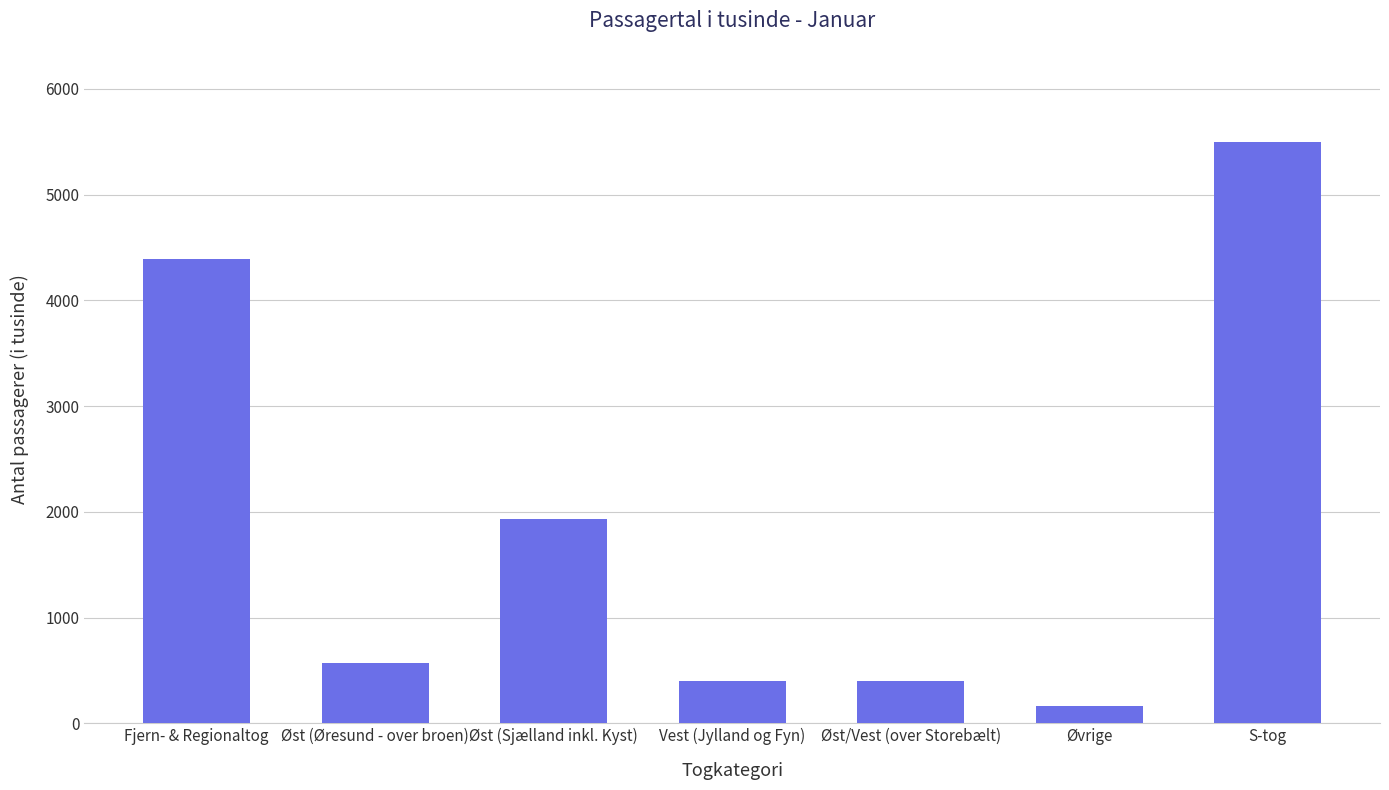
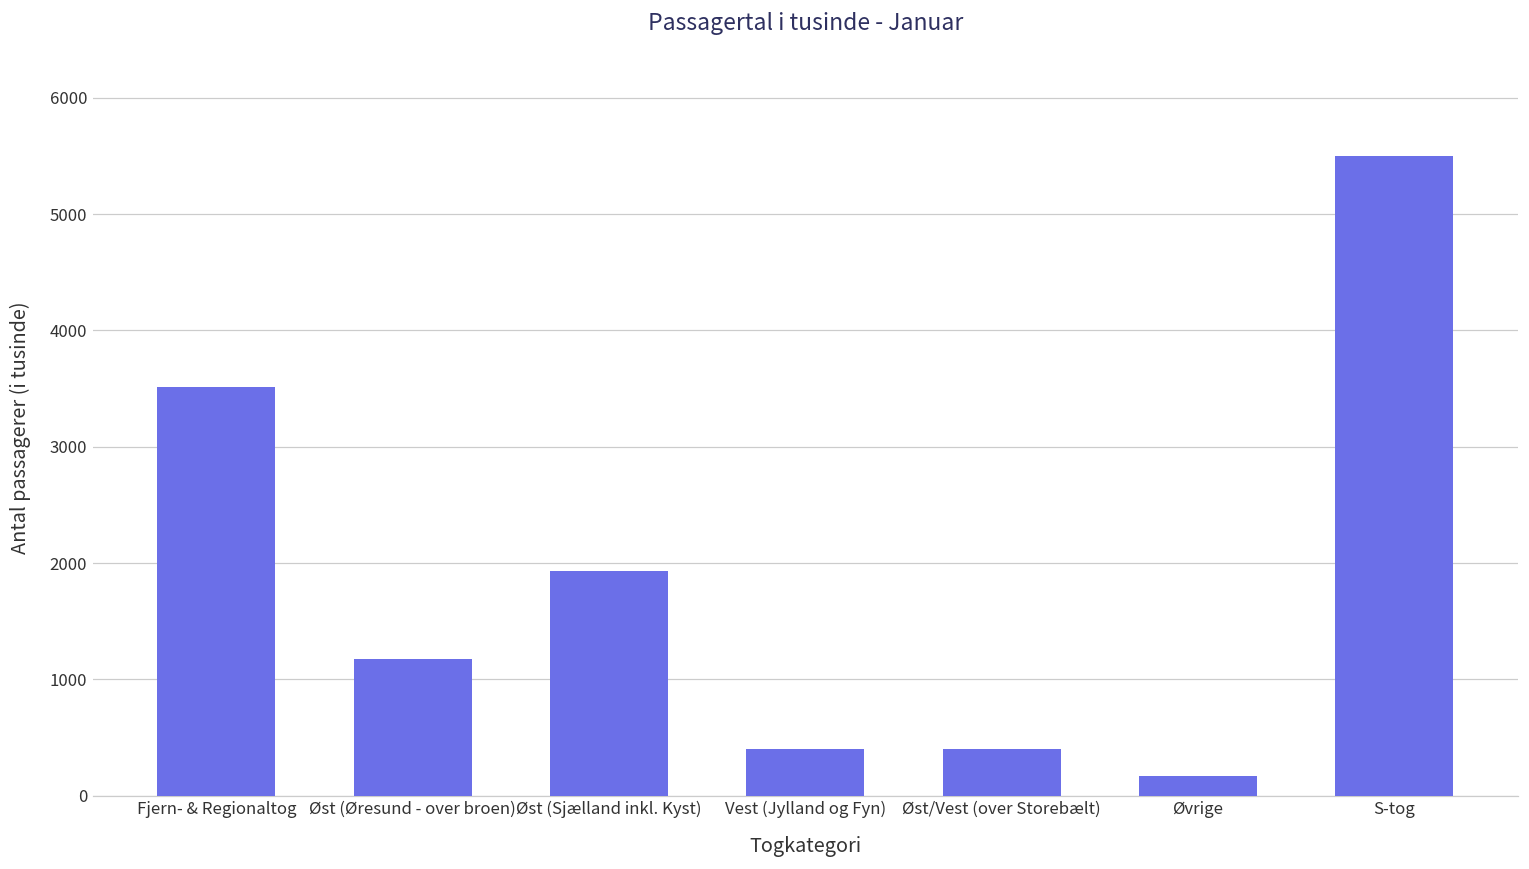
  {
-   "Fjern- & Regionaltog": 4390,
-   "Øst (Øresund - over broen)": 570,
+   "Fjern- & Regionaltog": 3510,
+   "Øst (Øresund - over broen)": 1170,
    "Øst (Sjælland inkl. Kyst)": 1930,
    "Vest (Jylland og Fyn)": 400,
    "Øst/Vest (over Storebælt)": 400,
    "Øvrige": 170,
    "S-tog": 5500
  }
